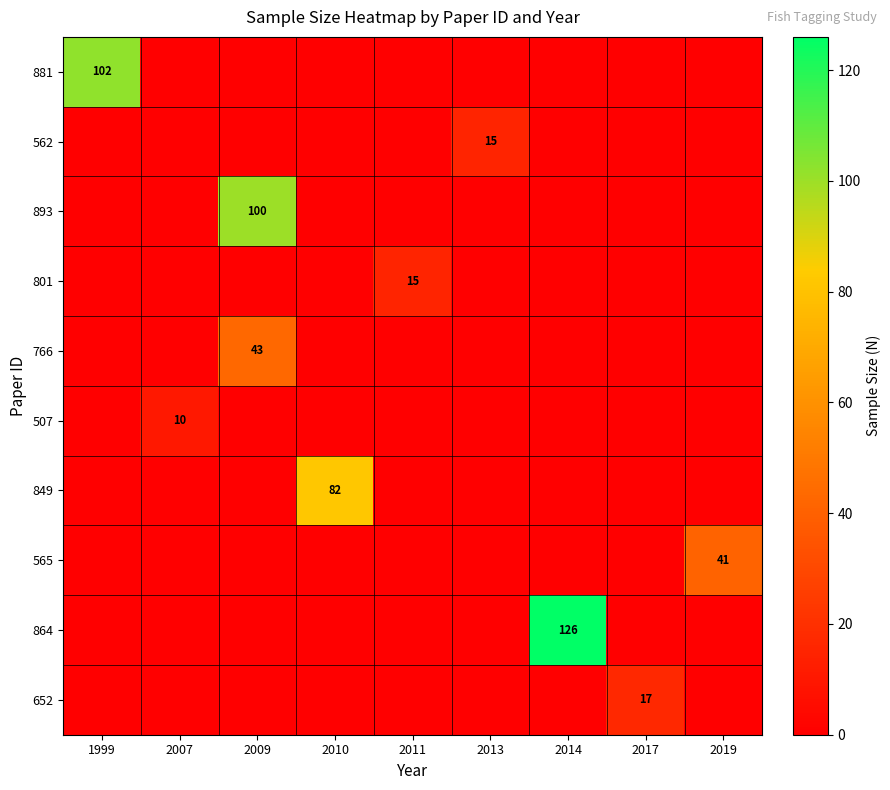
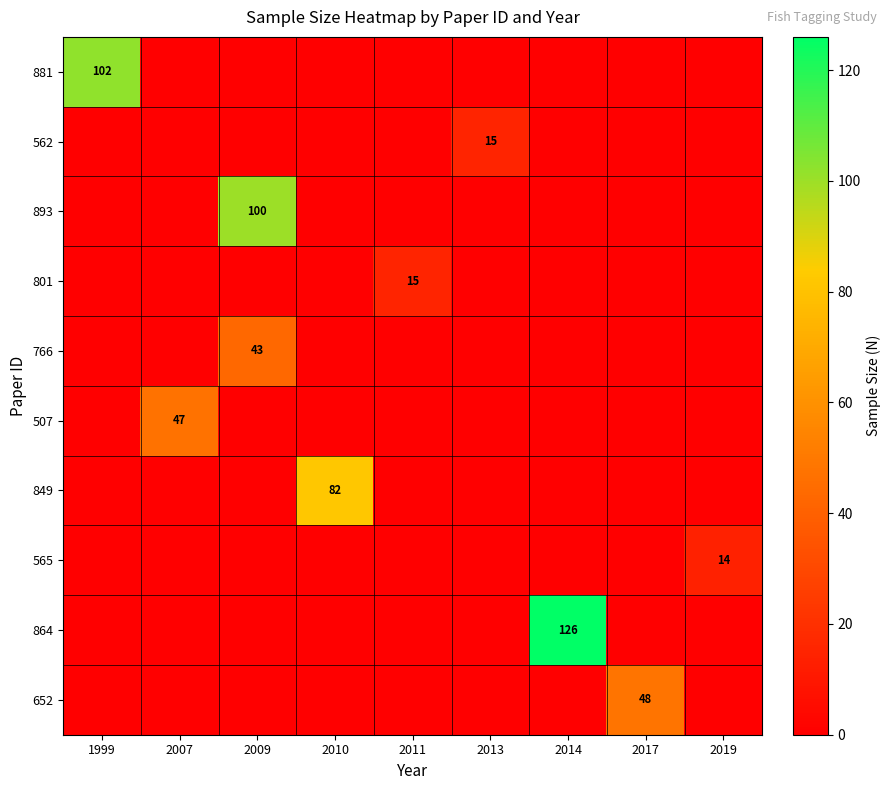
  {
    "881": {
      "1999": 102
    },
    "562": {
      "2013": 15
    },
    "893": {
      "2009": 100
    },
    "801": {
      "2011": 15
    },
    "766": {
      "2009": 43
    },
    "507": {
-     "2007": 10
+     "2007": 47
    },
    "849": {
      "2010": 82
    },
    "565": {
-     "2019": 41
+     "2019": 14
    },
    "864": {
      "2014": 126
    },
    "652": {
-     "2017": 17
+     "2017": 48
    }
  }
